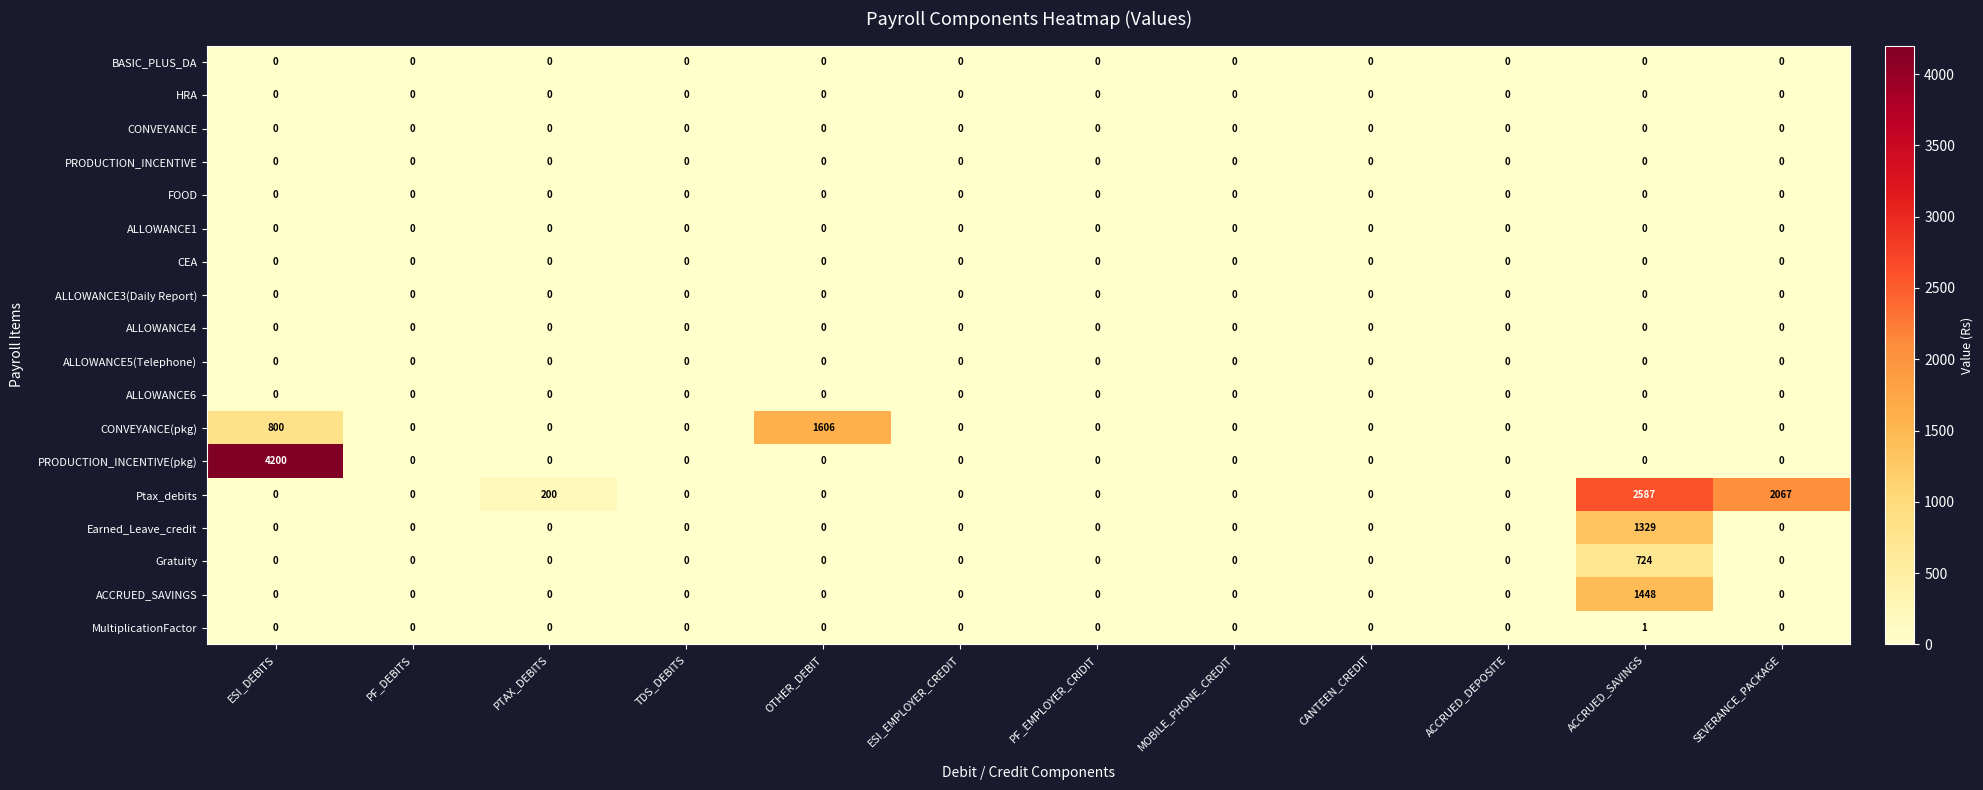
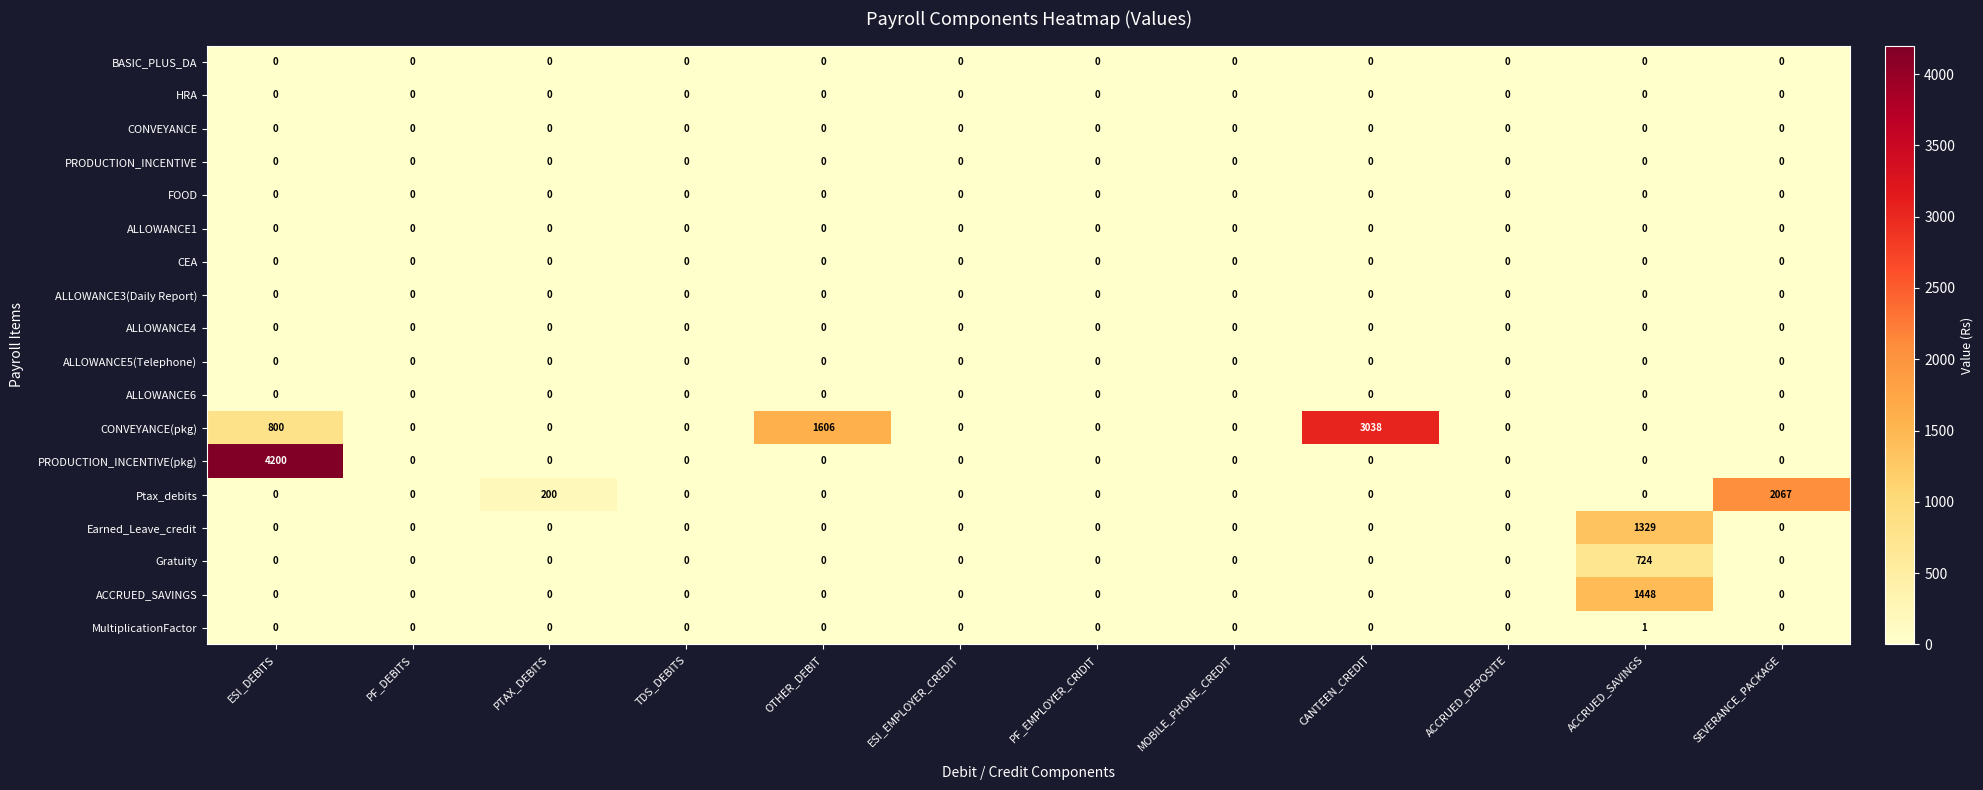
  {
    "CONVEYANCE(pkg)": {
      "ESI_DEBITS": 800,
      "PF_DEBITS": 0,
      "PTAX_DEBITS": 0,
      "TDS_DEBITS": 0,
      "OTHER_DEBIT": 1606,
      "ESI_EMPLOYER_CREDIT": 0,
      "PF_EMPLOYER_CRIDIT": 0,
      "MOBILE_PHONE_CREDIT": 0,
-     "CANTEEN_CREDIT": 0,
+     "CANTEEN_CREDIT": 3038,
      "ACCRUED_DEPOSITE": 0,
      "ACCRUED_SAVINGS": 0,
      "SEVERANCE_PACKAGE": 0
    },
    "Ptax_debits": {
      "ESI_DEBITS": 0,
      "PF_DEBITS": 0,
      "PTAX_DEBITS": 200,
      "TDS_DEBITS": 0,
      "OTHER_DEBIT": 0,
      "ESI_EMPLOYER_CREDIT": 0,
      "PF_EMPLOYER_CRIDIT": 0,
      "MOBILE_PHONE_CREDIT": 0,
      "CANTEEN_CREDIT": 0,
      "ACCRUED_DEPOSITE": 0,
-     "ACCRUED_SAVINGS": 2587,
+     "ACCRUED_SAVINGS": 0,
      "SEVERANCE_PACKAGE": 2067
    }
  }
